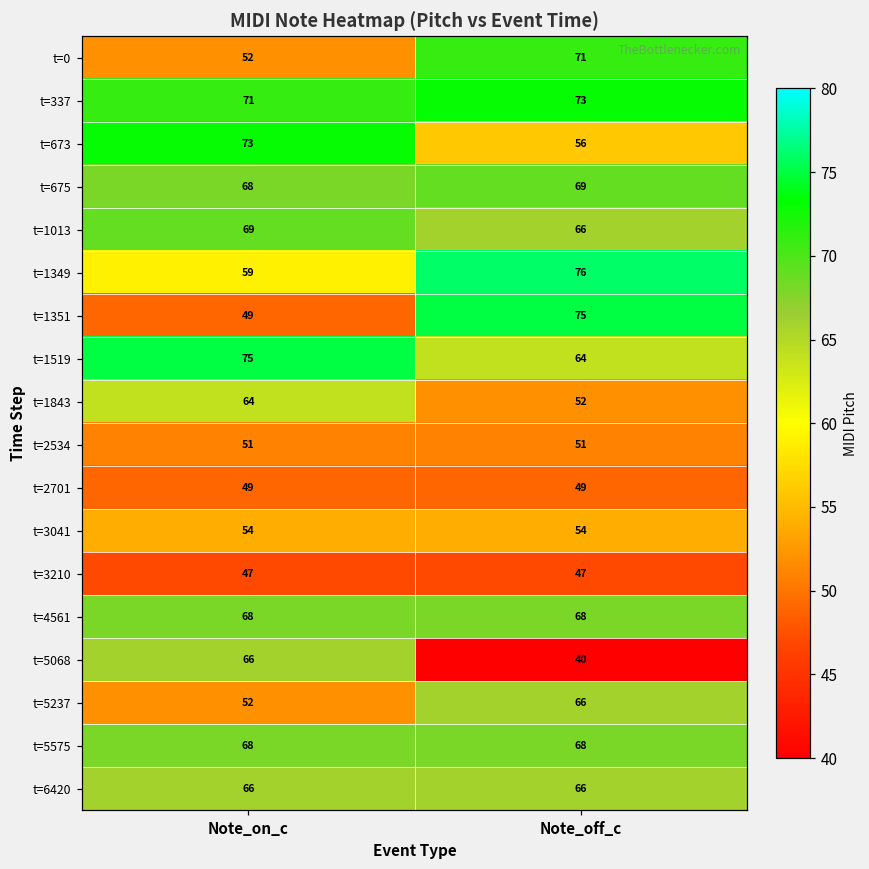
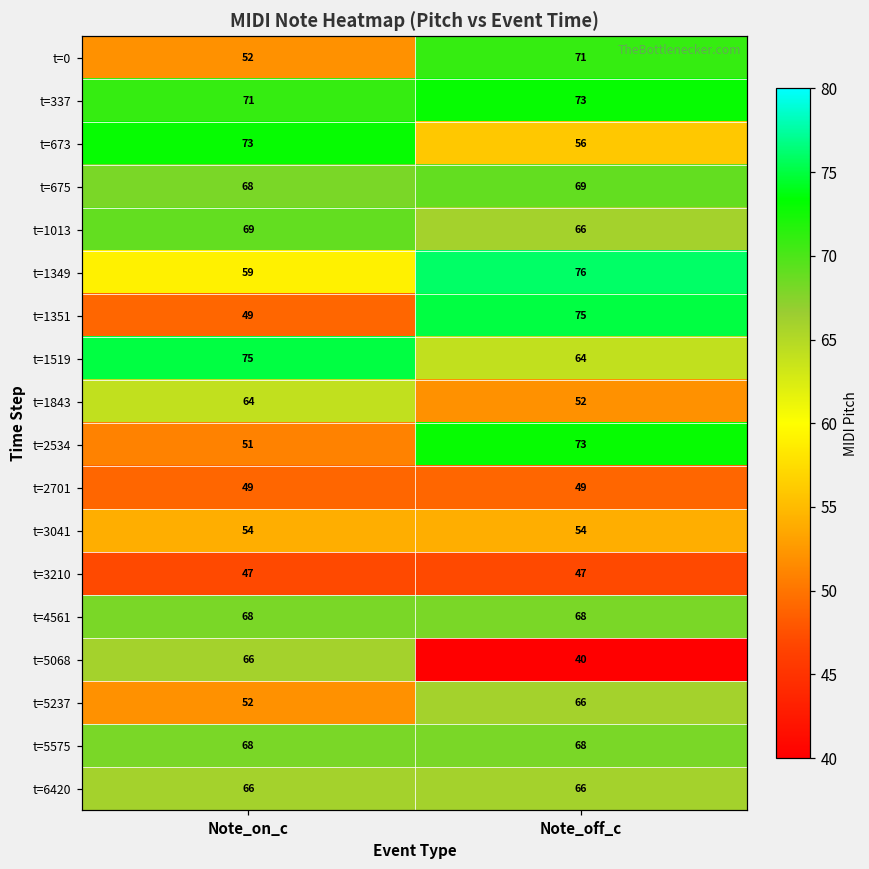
  {
    "t=0": {
      "Note_on_c": 52
    },
    "t=337": {
      "Note_on_c": 71,
      "Note_off_c": 73
    },
    "t=673": {
      "Note_on_c": 73,
      "Note_off_c": 56
    },
    "t=675": {
      "Note_on_c": 68,
      "Note_off_c": 69
    },
    "t=1013": {
      "Note_on_c": 69,
      "Note_off_c": 66
    },
    "t=1349": {
      "Note_on_c": 59,
      "Note_off_c": 76
    },
    "t=1351": {
      "Note_on_c": 49,
      "Note_off_c": 75
    },
    "t=1519": {
      "Note_on_c": 75,
      "Note_off_c": 64
    },
    "t=1843": {
      "Note_on_c": 64,
      "Note_off_c": 52
    },
    "t=2534": {
      "Note_on_c": 51,
-     "Note_off_c": 51
+     "Note_off_c": 73
    },
    "t=2701": {
      "Note_on_c": 49,
      "Note_off_c": 49
    },
    "t=3041": {
      "Note_on_c": 54,
      "Note_off_c": 54
    },
    "t=3210": {
      "Note_on_c": 47,
      "Note_off_c": 47
    },
    "t=4561": {
      "Note_on_c": 68,
      "Note_off_c": 68
    },
    "t=5068": {
      "Note_on_c": 66,
      "Note_off_c": 40
    },
    "t=5237": {
      "Note_on_c": 52,
      "Note_off_c": 66
    },
    "t=5575": {
      "Note_on_c": 68,
      "Note_off_c": 68
    },
    "t=6420": {
      "Note_on_c": 66,
      "Note_off_c": 66
    }
  }
